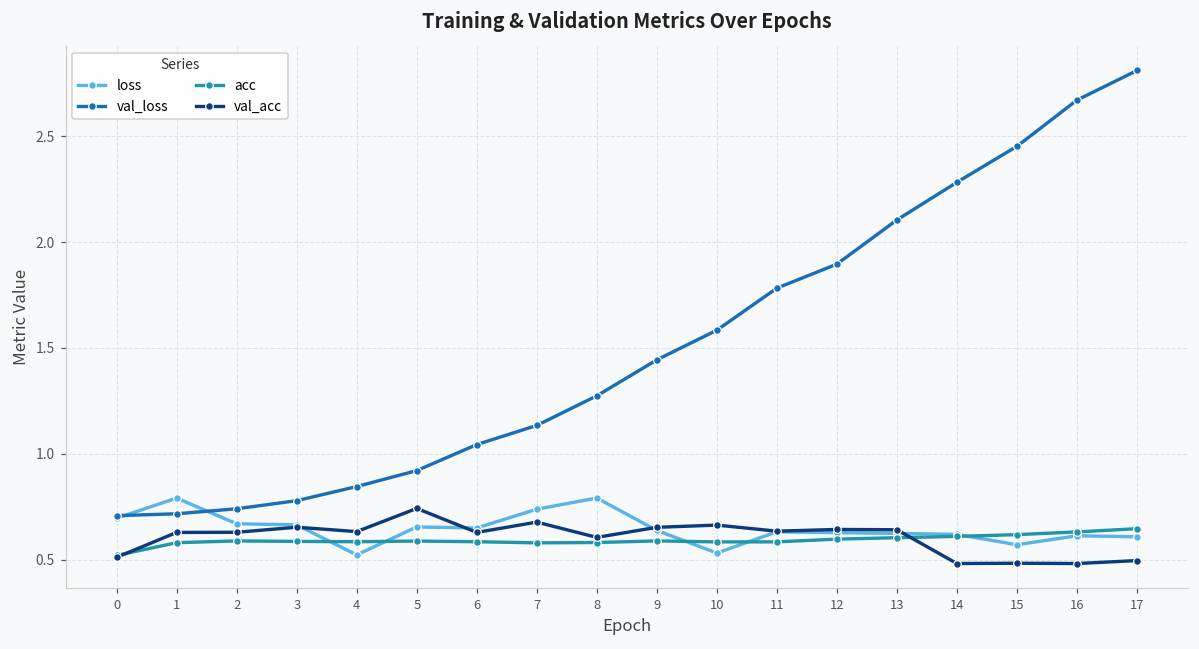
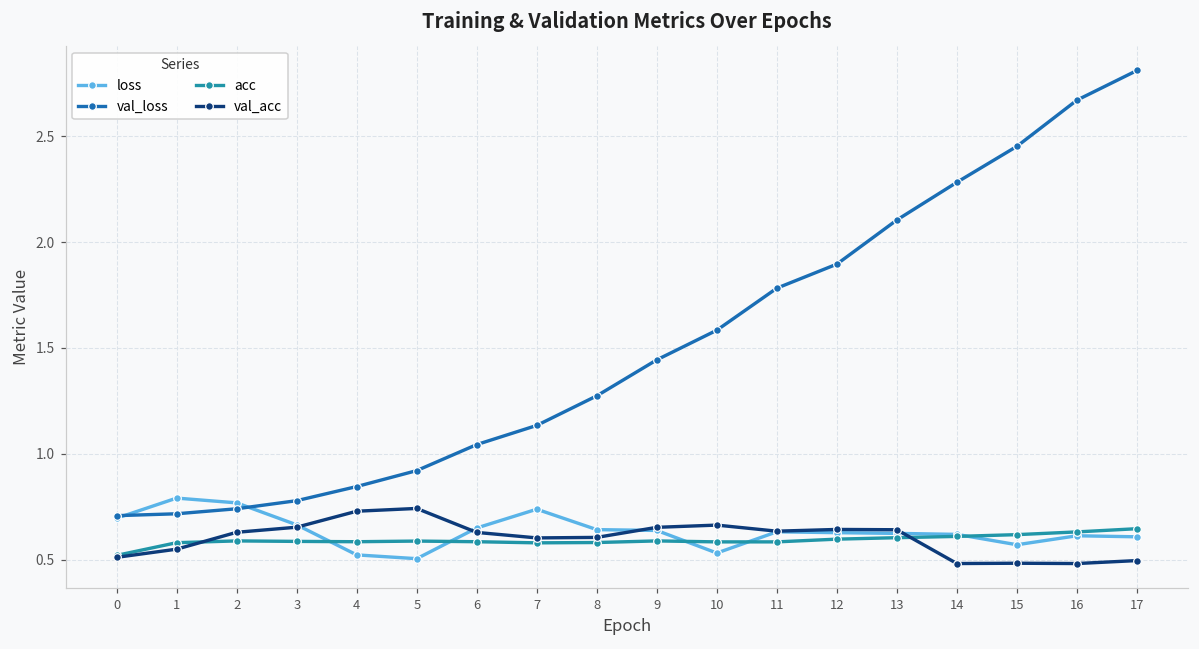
  {
    "loss": {
      "1": 0.79,
-     "2": 0.67,
+     "2": 0.77,
      "4": 0.52,
-     "5": 0.65,
+     "5": 0.50,
      "6": 0.65,
      "7": 0.74,
-     "8": 0.79,
+     "8": 0.64,
      "9": 0.64,
      "10": 0.53,
      "12": 0.63,
      "13": 0.62,
      "15": 0.57,
      "16": 0.61,
      "17": 0.61
    },
    "val_acc": {
-     "1": 0.63,
+     "1": 0.55,
      "2": 0.63,
-     "4": 0.63,
+     "4": 0.73,
      "5": 0.74,
      "6": 0.63,
-     "7": 0.68,
+     "7": 0.60,
      "8": 0.60,
      "9": 0.65,
      "10": 0.66,
      "12": 0.64,
      "13": 0.64,
      "14": 0.48,
      "15": 0.48,
      "16": 0.48,
      "17": 0.50
    }
  }
